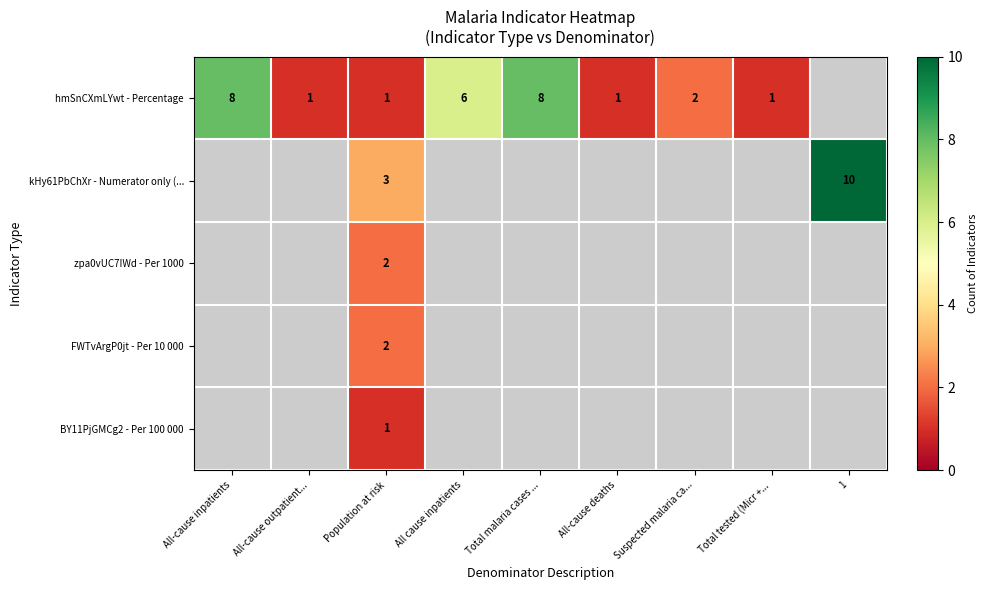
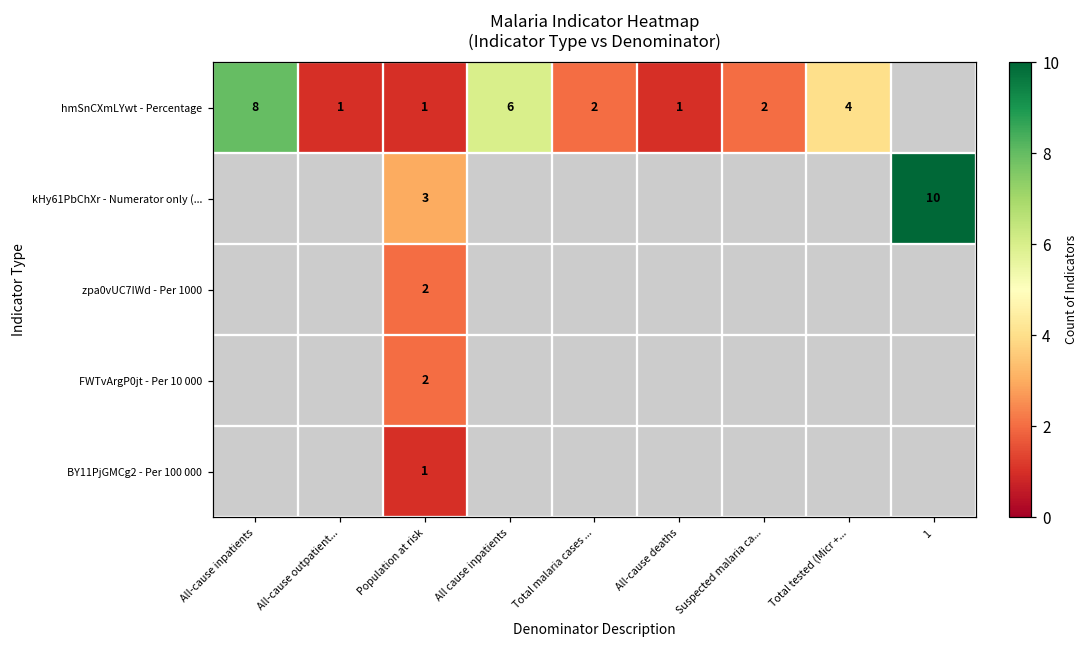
  {
    "hmSnCXmLYwt - Percentage": {
      "All-cause inpatients": 8,
      "All-cause outpatient...": 1,
      "Population at risk": 1,
      "All cause inpatients": 6,
-     "Total malaria cases ...": 8,
+     "Total malaria cases ...": 2,
      "All-cause deaths": 1,
      "Suspected malaria ca...": 2,
-     "Total tested (Micr +...": 1
+     "Total tested (Micr +...": 4
    },
    "kHy61PbChXr - Numerator only (...": {
      "Population at risk": 3,
      "1": 10
    },
    "zpa0vUC7IWd - Per 1000": {
      "Population at risk": 2
    },
    "FWTvArgP0jt - Per 10 000": {
      "Population at risk": 2
    },
    "BY11PjGMCg2 - Per 100 000": {
      "Population at risk": 1
    }
  }
